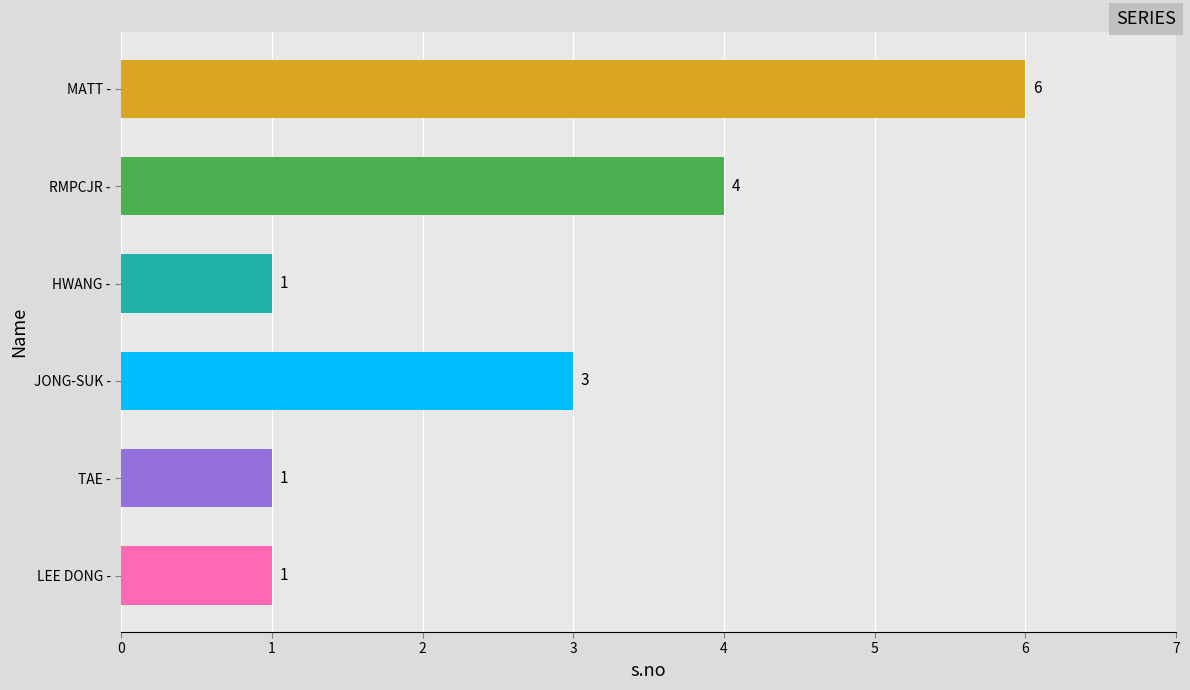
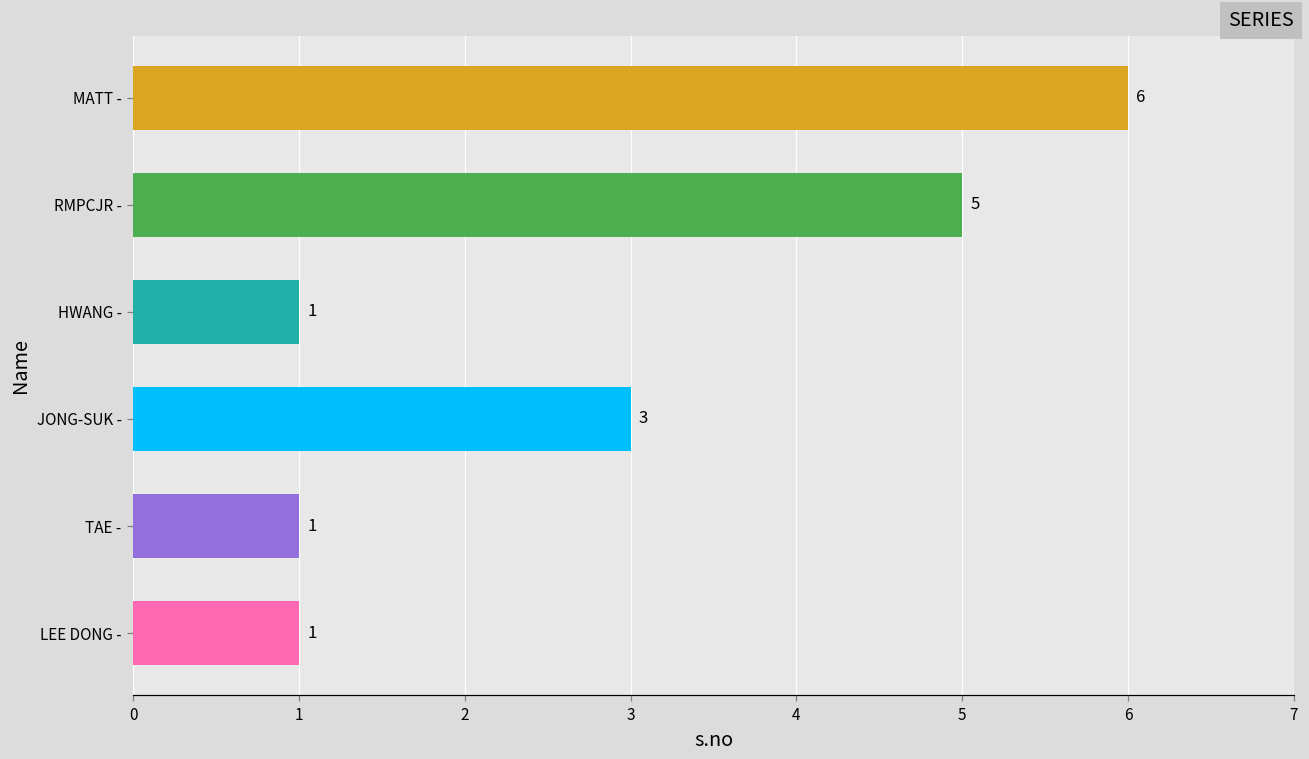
  {
    "MATT -": 6,
-   "RMPCJR -": 4,
+   "RMPCJR -": 5,
    "HWANG -": 1,
    "JONG-SUK -": 3,
    "TAE -": 1,
    "LEE DONG -": 1
  }
